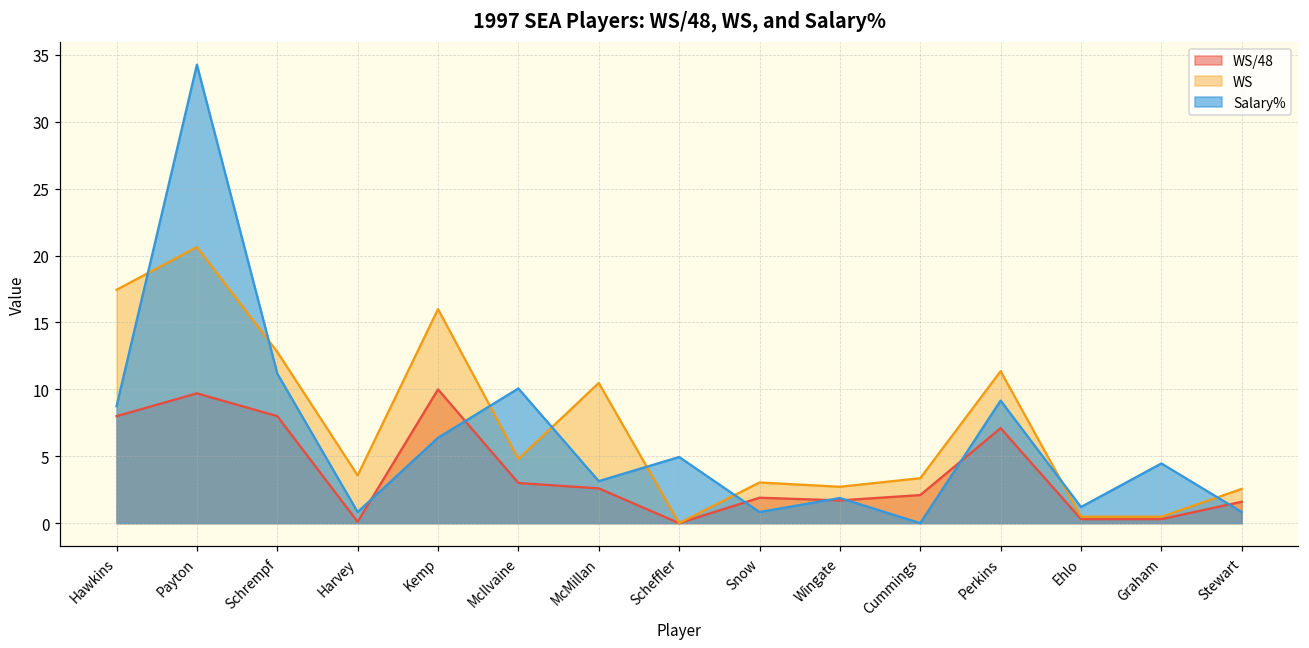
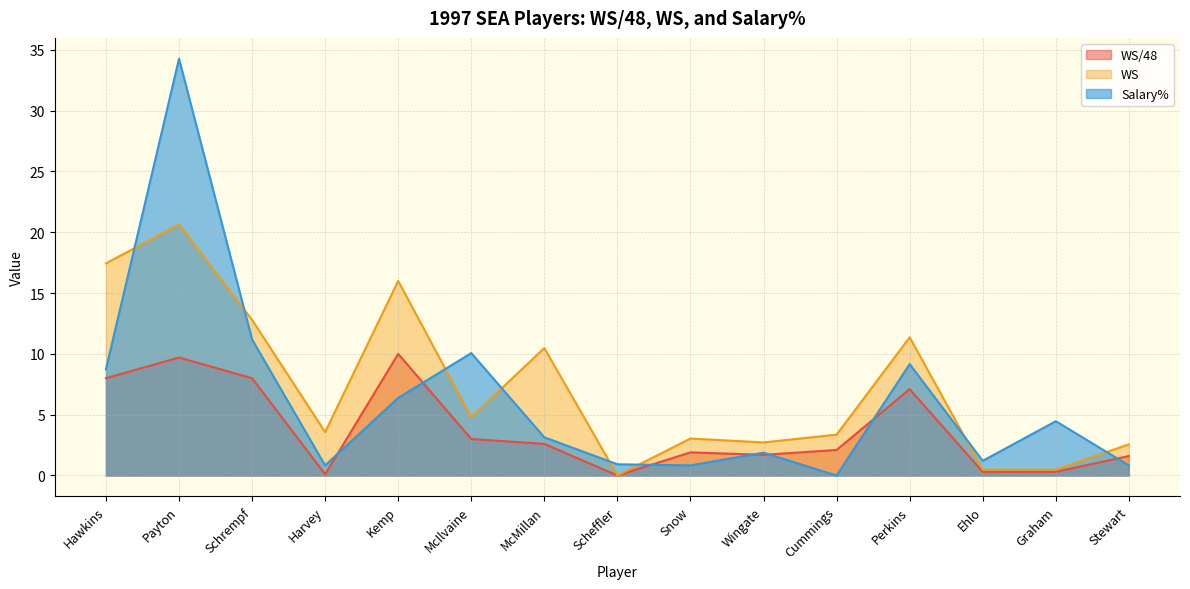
  {
    "WS/48": {
      "Hawkins": 8.0,
      "Payton": 9.7,
      "Schrempf": 8.0,
      "Harvey": 0.1,
      "Kemp": 10.0,
      "McIlvaine": 3.0,
      "McMillan": 2.6,
      "Snow": 1.9,
      "Cummings": 2.1,
      "Perkins": 7.1,
      "Stewart": 1.6
    },
    "WS": {
      "Hawkins": 17.4,
      "Payton": 20.6,
      "Schrempf": 12.8,
      "Harvey": 3.6,
      "Kemp": 16.0,
      "McIlvaine": 4.8,
      "McMillan": 10.5,
      "Snow": 3.0,
      "Wingate": 2.7,
      "Cummings": 3.4,
      "Perkins": 11.4,
      "Stewart": 2.6
    },
    "Salary%": {
      "Hawkins": 8.7,
      "Payton": 34.3,
      "Schrempf": 11.2,
      "Harvey": 0.8,
      "Kemp": 6.4,
      "McIlvaine": 10.1,
      "McMillan": 3.1,
-     "Scheffler": 4.9,
+     "Scheffler": 0.9,
      "Snow": 0.8,
      "Cummings": 0.0,
      "Perkins": 9.2,
      "Ehlo": 1.2,
      "Graham": 4.5,
      "Stewart": 0.8
    }
  }
